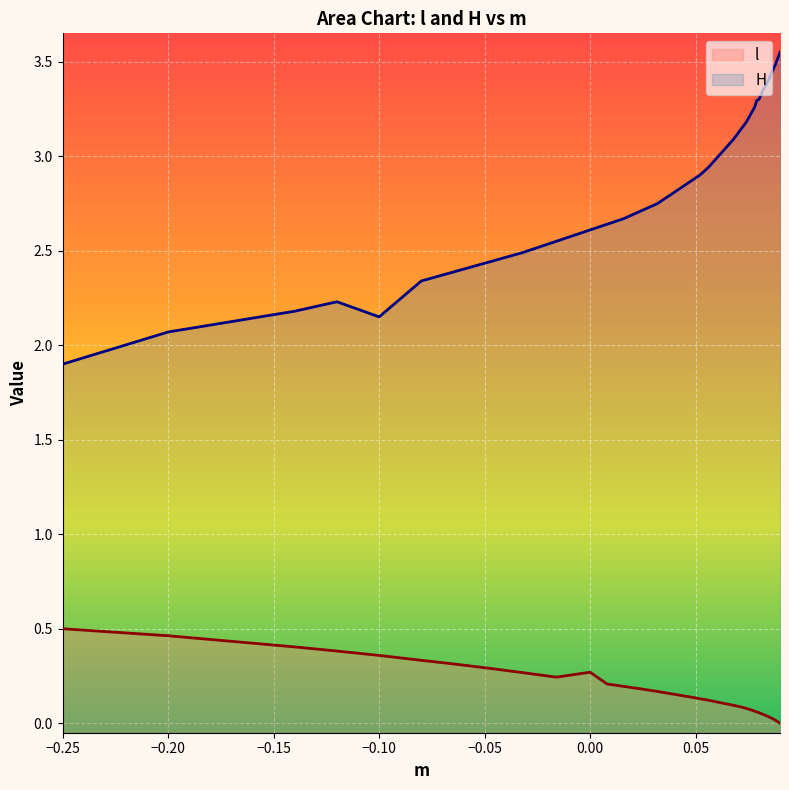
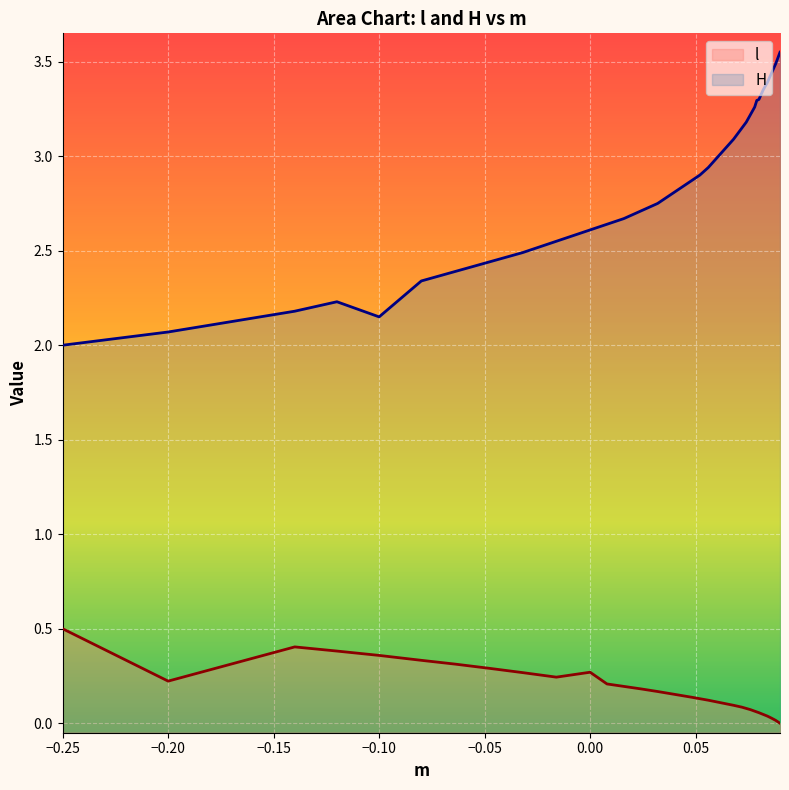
  {
    "l": {
      "−0.25": 0.50,
-     "−0.20": 0.46,
+     "−0.20": 0.22,
      "−0.10": 0.36,
      "0.00": 0.27
    },
    "H": {
-     "−0.25": 1.9,
+     "−0.25": 2.0,
      "−0.20": 2.07,
      "−0.10": 2.15,
      "0.00": 2.6
    }
  }
